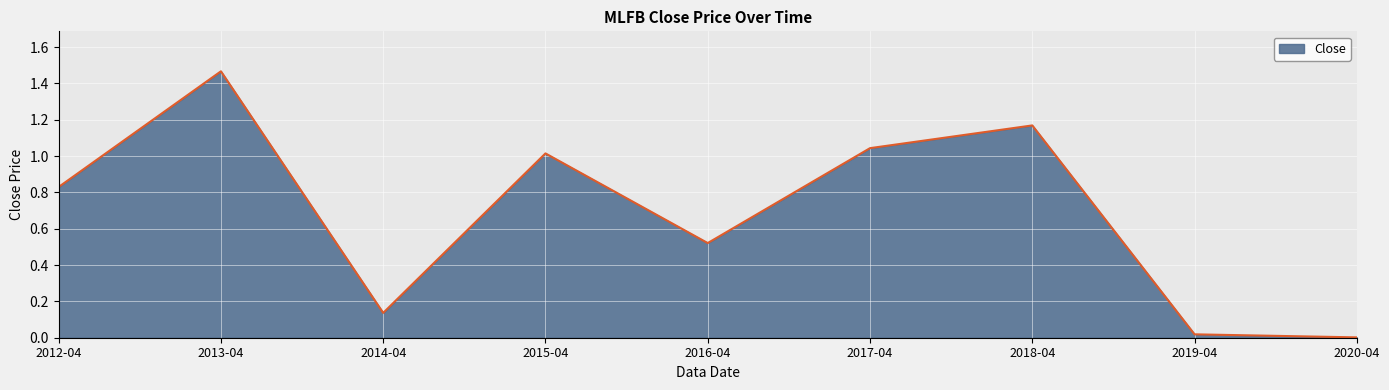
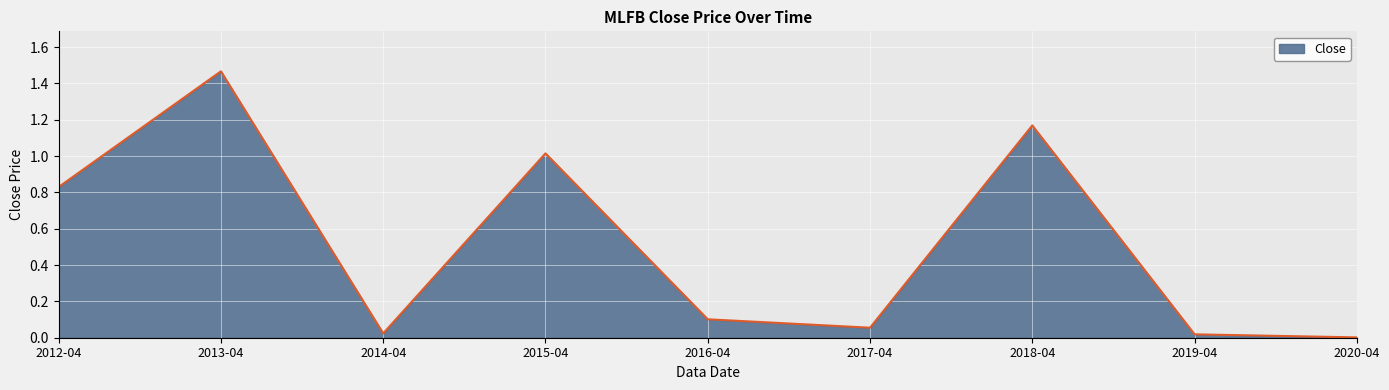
  {
    "2012-04": 0.83,
    "2013-04": 1.47,
-   "2014-04": 0.14,
+   "2014-04": 0.02,
    "2015-04": 1.01,
-   "2016-04": 0.52,
-   "2017-04": 1.04,
+   "2016-04": 0.10,
+   "2017-04": 0.06,
    "2018-04": 1.17,
    "2019-04": 0.02,
    "2020-04": 0.00
  }
